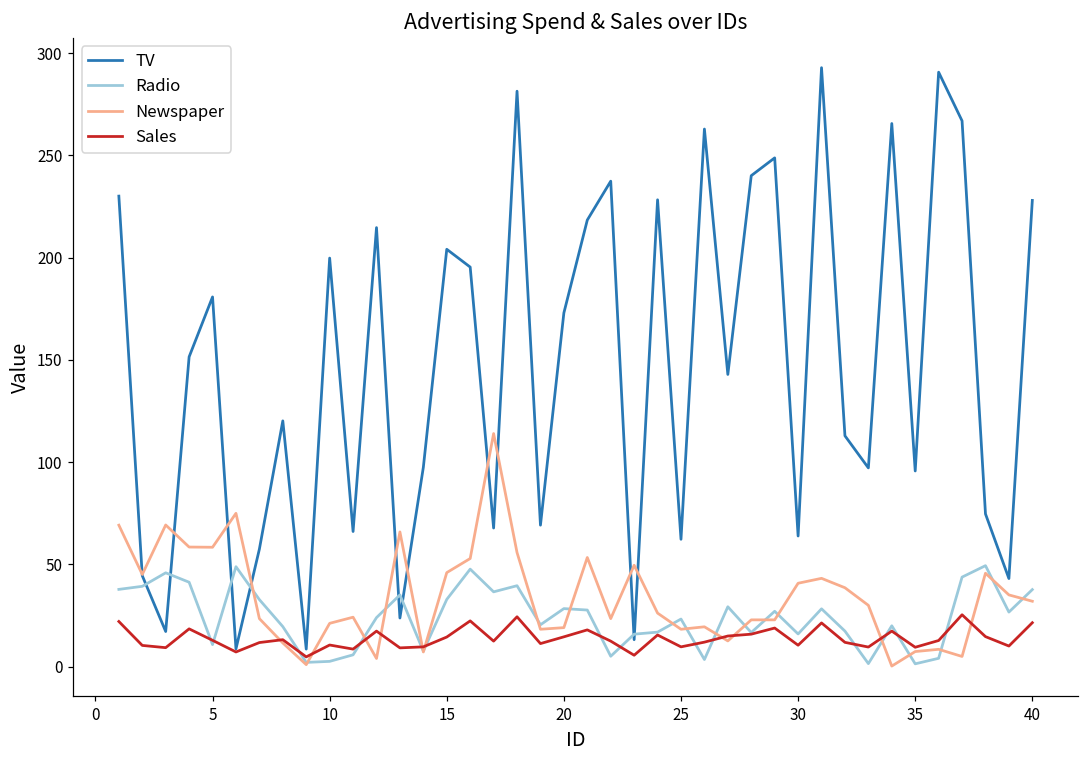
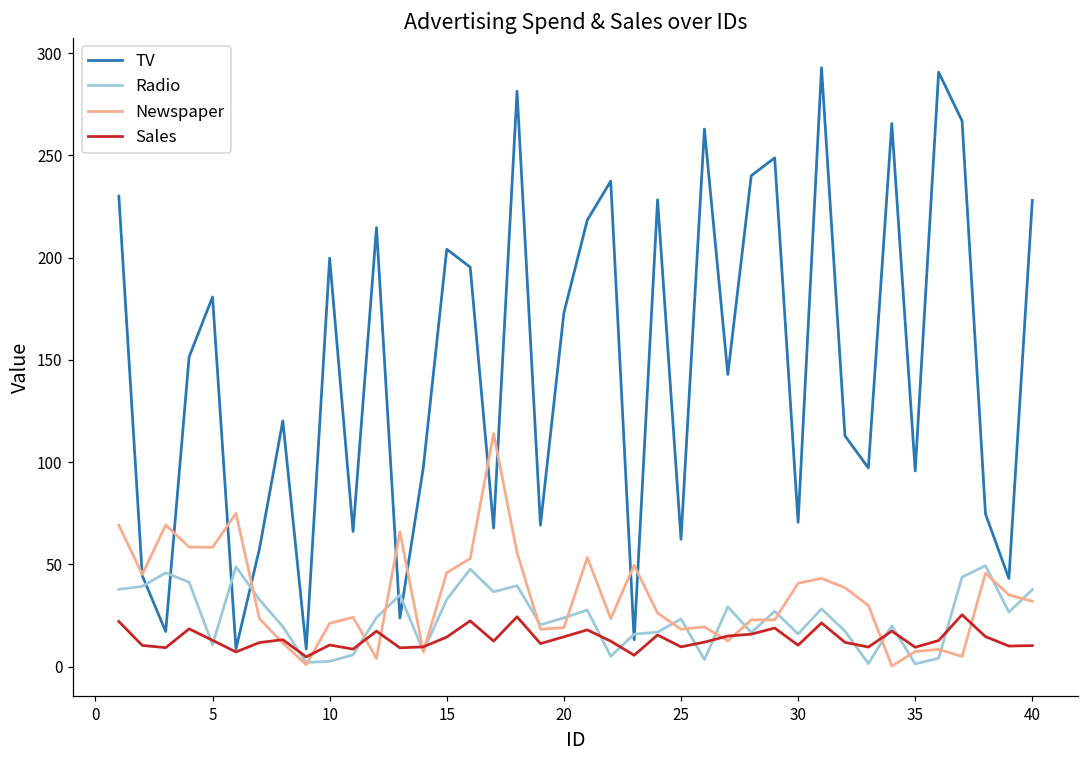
  {
    "TV": {
      "5": 181,
      "10": 200,
      "15": 204,
      "20": 173,
      "25": 62,
-     "30": 64,
+     "30": 71,
      "35": 96,
      "40": 228
    },
    "Radio": {
      "5": 11,
      "10": 3,
      "15": 33,
-     "20": 28,
+     "20": 24,
      "25": 23,
      "30": 16,
      "35": 1,
      "40": 38
    },
    "Newspaper": {
      "5": 58,
      "10": 21,
      "15": 46,
      "20": 19,
      "25": 18,
      "30": 41,
      "35": 7,
      "40": 32
    },
    "Sales": {
      "5": 13,
      "10": 11,
      "15": 15,
      "20": 15,
      "25": 10,
      "30": 11,
      "35": 10,
-     "40": 22
+     "40": 10
    }
  }
